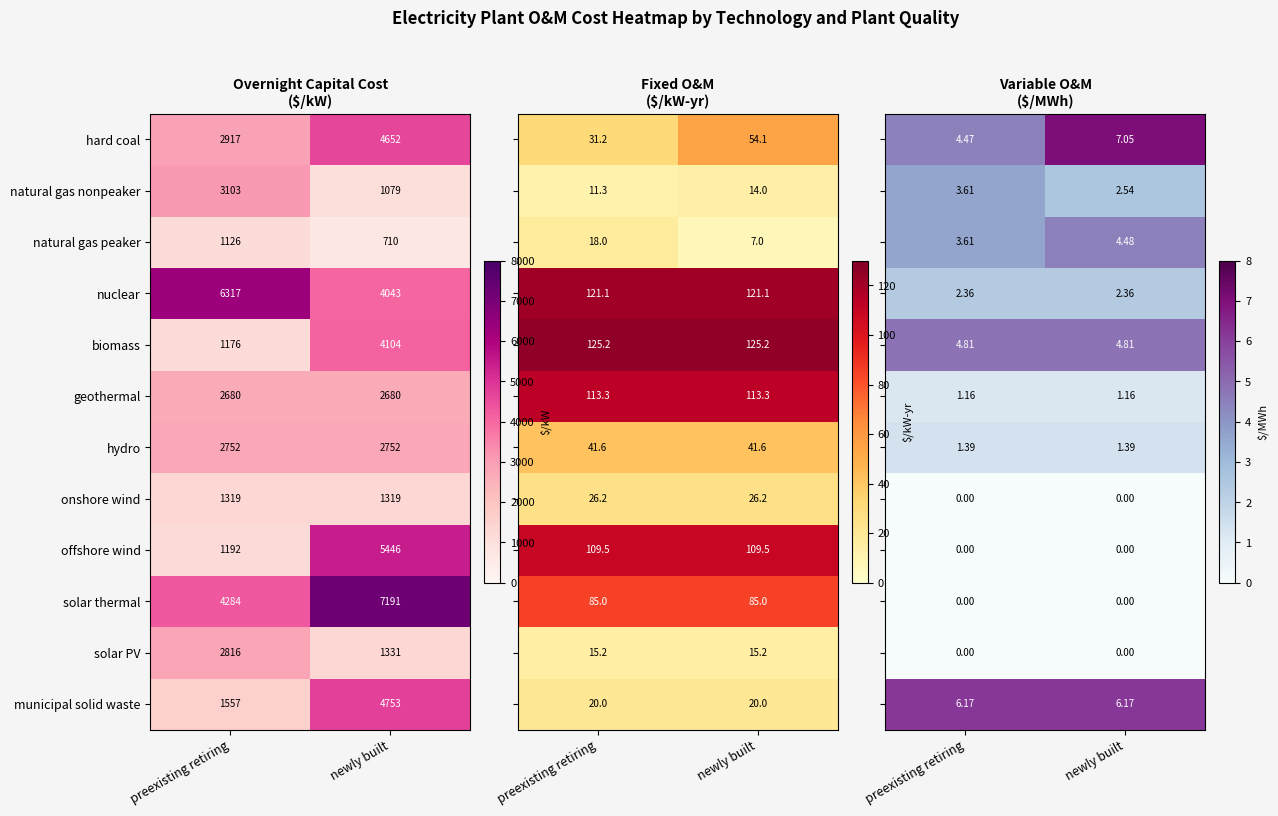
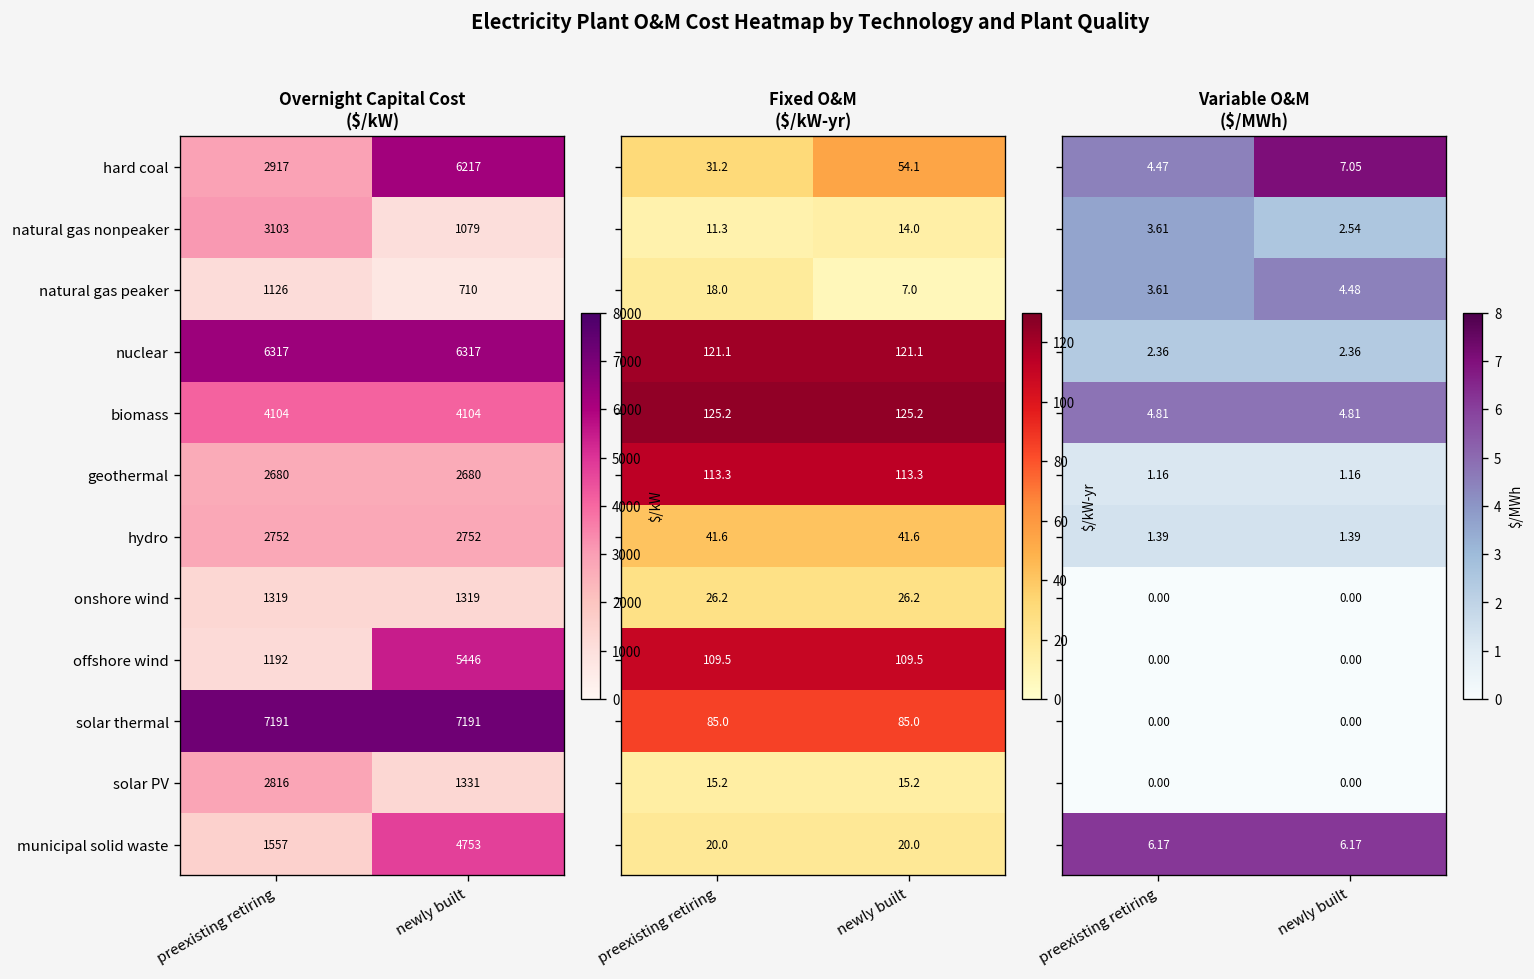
  {
    "Overnight Capital Cost ($/kW)": {
      "hard coal": {
        "preexisting retiring": 2917,
-       "newly built": 4652
+       "newly built": 6217
      },
      "natural gas nonpeaker": {
        "preexisting retiring": 3103,
        "newly built": 1079
      },
      "natural gas peaker": {
        "preexisting retiring": 1126,
        "newly built": 710
      },
      "nuclear": {
        "preexisting retiring": 6317,
-       "newly built": 4043
+       "newly built": 6317
      },
      "biomass": {
-       "preexisting retiring": 1176,
+       "preexisting retiring": 4104,
        "newly built": 4104
      },
      "geothermal": {
        "preexisting retiring": 2680,
        "newly built": 2680
      },
      "hydro": {
        "preexisting retiring": 2752,
        "newly built": 2752
      },
      "onshore wind": {
        "preexisting retiring": 1319,
        "newly built": 1319
      },
      "offshore wind": {
        "preexisting retiring": 1192,
        "newly built": 5446
      },
      "solar thermal": {
-       "preexisting retiring": 4284,
+       "preexisting retiring": 7191,
        "newly built": 7191
      },
      "solar PV": {
        "preexisting retiring": 2816,
        "newly built": 1331
      },
      "municipal solid waste": {
        "preexisting retiring": 1557,
        "newly built": 4753
      }
    }
  }
